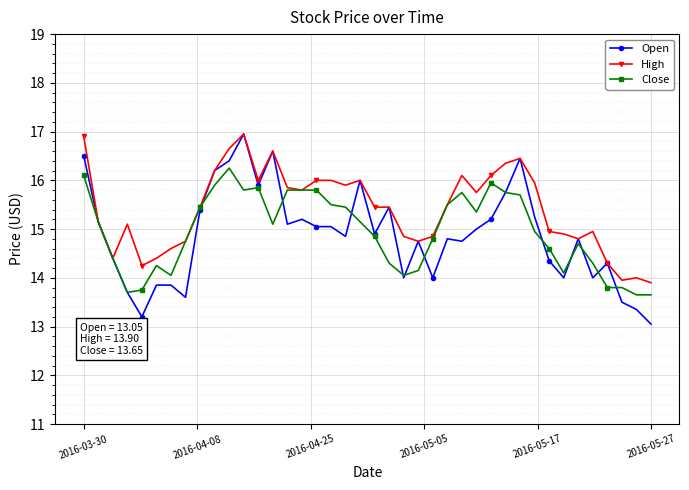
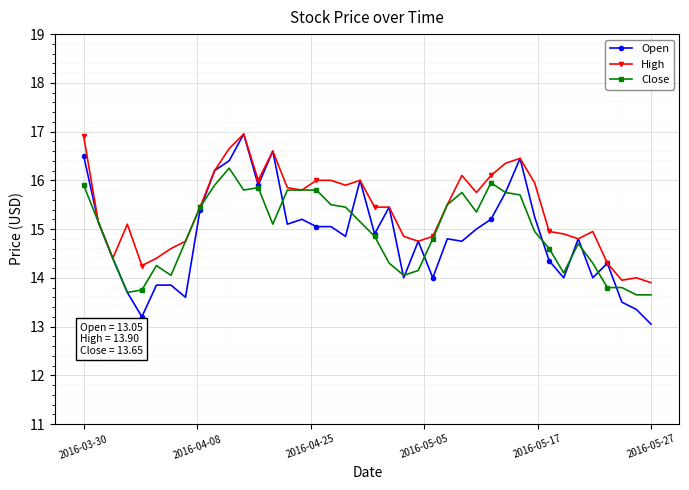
  {
    "Open": {
      "2016-03-30": 16.5,
      "2016-05-27": 13.1
    },
    "High": {
      "2016-03-30": 16.9,
      "2016-05-27": 13.9
    },
    "Close": {
-     "2016-03-30": 16.1,
+     "2016-03-30": 15.9,
      "2016-05-27": 13.7
    }
  }
